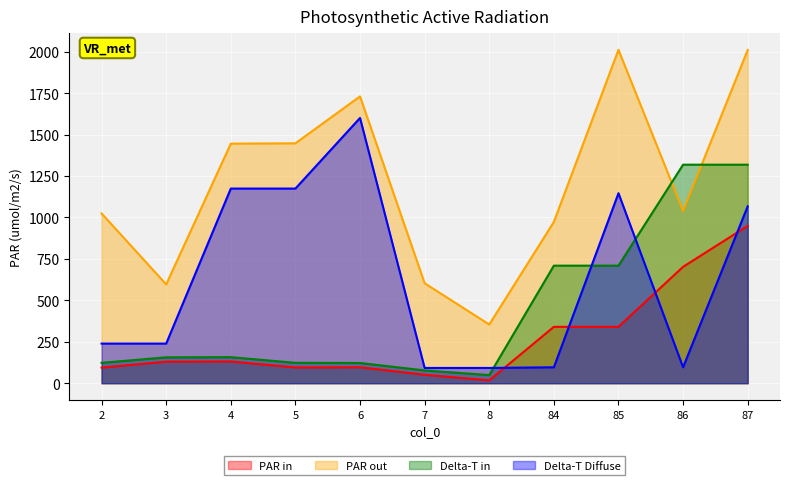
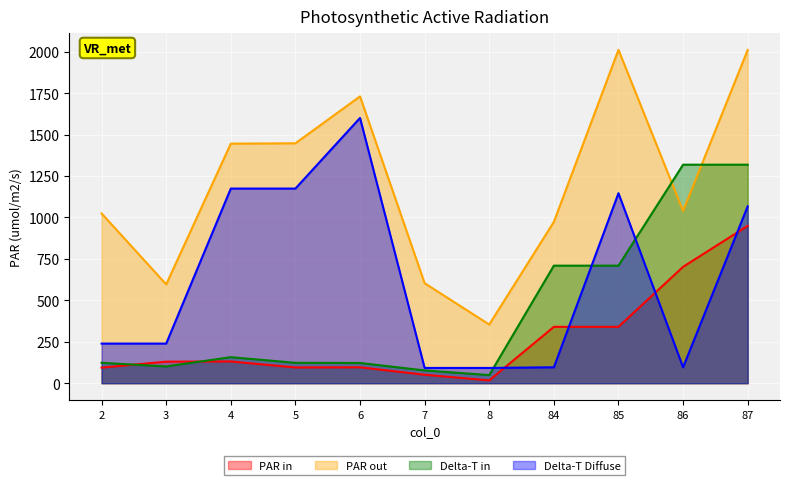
  {
    "PAR in": {
      "2": 90,
      "3": 130,
      "4": 130,
      "5": 100,
      "6": 100,
      "7": 50,
      "8": 20,
      "84": 340,
      "85": 340,
      "86": 700,
      "87": 950
    },
    "PAR out": {
      "2": 1020,
      "3": 600,
      "4": 1450,
      "5": 1450,
      "6": 1730,
      "7": 600,
      "8": 350,
      "84": 970,
      "85": 2010,
      "86": 1040,
      "87": 2010
    },
    "Delta-T in": {
      "2": 120,
-     "3": 160,
+     "3": 100,
      "4": 160,
      "5": 120,
      "6": 120,
      "8": 50,
      "84": 710,
      "85": 710,
      "86": 1320,
      "87": 1320
    },
    "Delta-T Diffuse": {
      "2": 240,
      "3": 240,
      "4": 1170,
      "5": 1170,
      "6": 1600,
      "8": 90,
      "84": 100,
      "85": 1150,
      "86": 100,
      "87": 1070
    }
  }
